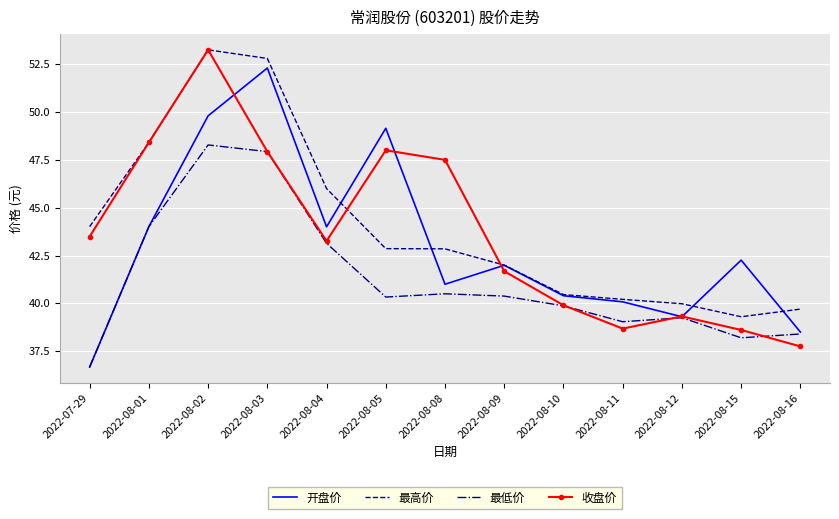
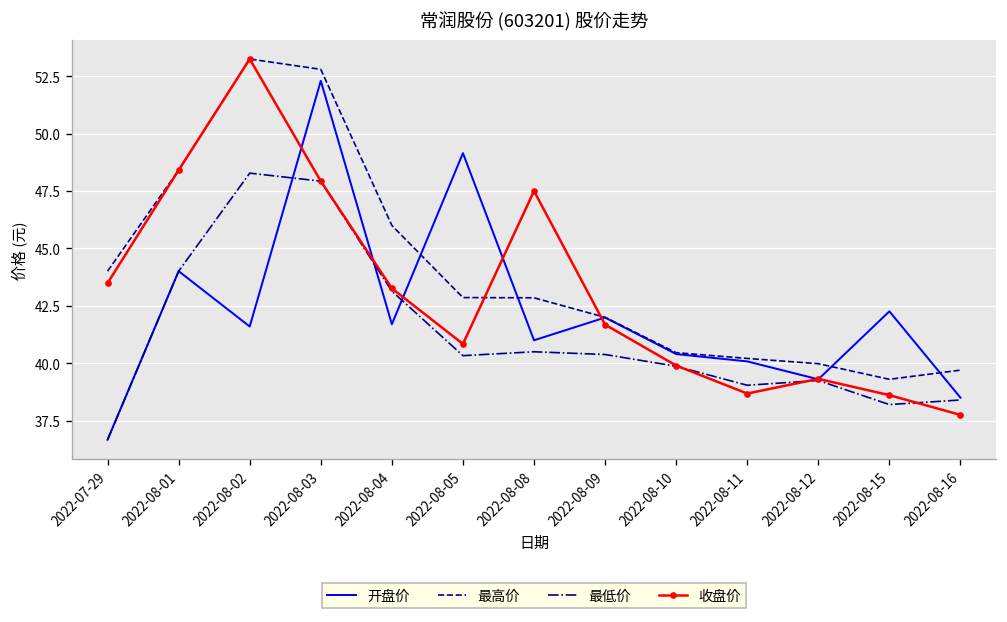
  {
    "开盘价": {
-     "2022-08-02": 49.8,
+     "2022-08-02": 41.6,
      "2022-08-03": 52.3,
-     "2022-08-04": 44.0,
+     "2022-08-04": 41.7,
      "2022-08-05": 49.2,
      "2022-08-08": 41.0,
      "2022-08-15": 42.3
    },
    "收盘价": {
      "2022-07-29": 43.5,
-     "2022-08-05": 48.0,
+     "2022-08-05": 40.8,
      "2022-08-08": 47.5,
      "2022-08-09": 41.7,
      "2022-08-11": 38.7,
      "2022-08-15": 38.6,
      "2022-08-16": 37.8
    }
  }
